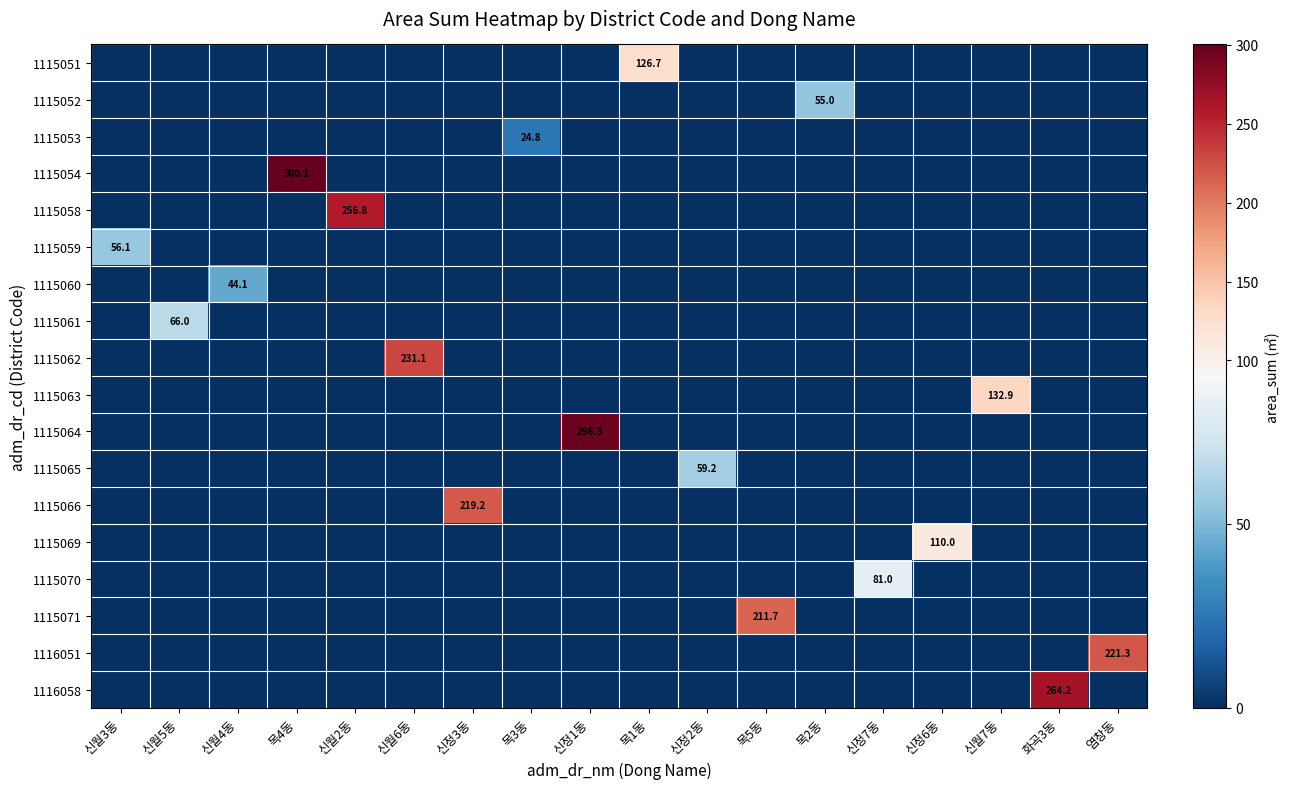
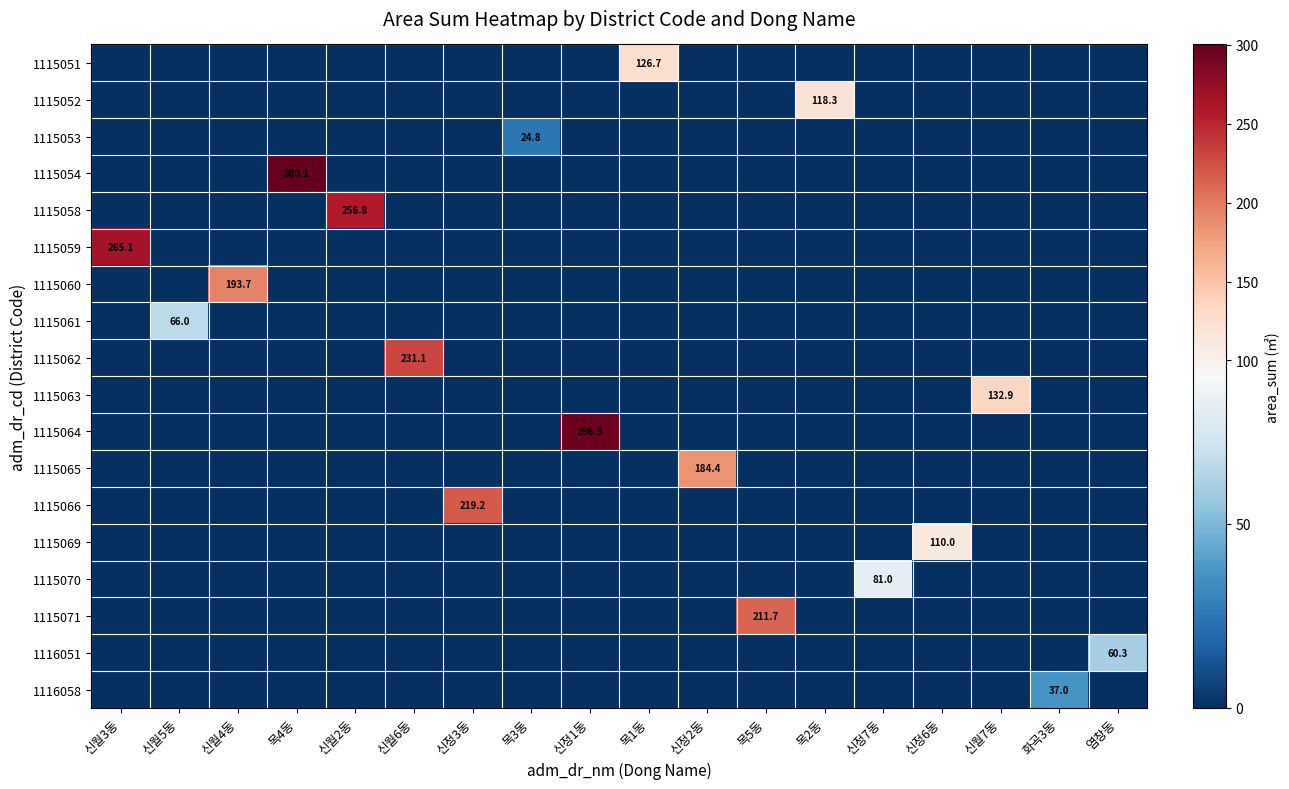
  {
    "1115051": {
      "목1동": 126.7
    },
    "1115052": {
-     "목2동": 55.0
+     "목2동": 118.3
    },
    "1115053": {
      "목3동": 24.8
    },
    "1115054": {
      "목4동": 300.1
    },
    "1115058": {
      "신월2동": 256.8
    },
    "1115059": {
-     "신월3동": 56.1
+     "신월3동": 265.1
    },
    "1115060": {
-     "신월4동": 44.1
+     "신월4동": 193.7
    },
    "1115061": {
      "신월5동": 66.0
    },
    "1115062": {
      "신월6동": 231.1
    },
    "1115063": {
      "신월7동": 132.9
    },
    "1115064": {
      "신정1동": 296.3
    },
    "1115065": {
-     "신정2동": 59.2
+     "신정2동": 184.4
    },
    "1115066": {
      "신정3동": 219.2
    },
    "1115069": {
      "신정6동": 110.0
    },
    "1115070": {
      "신정7동": 81.0
    },
    "1115071": {
      "목5동": 211.7
    },
    "1116051": {
-     "염창동": 221.3
+     "염창동": 60.3
    },
    "1116058": {
-     "화곡3동": 264.2
+     "화곡3동": 37.0
    }
  }
